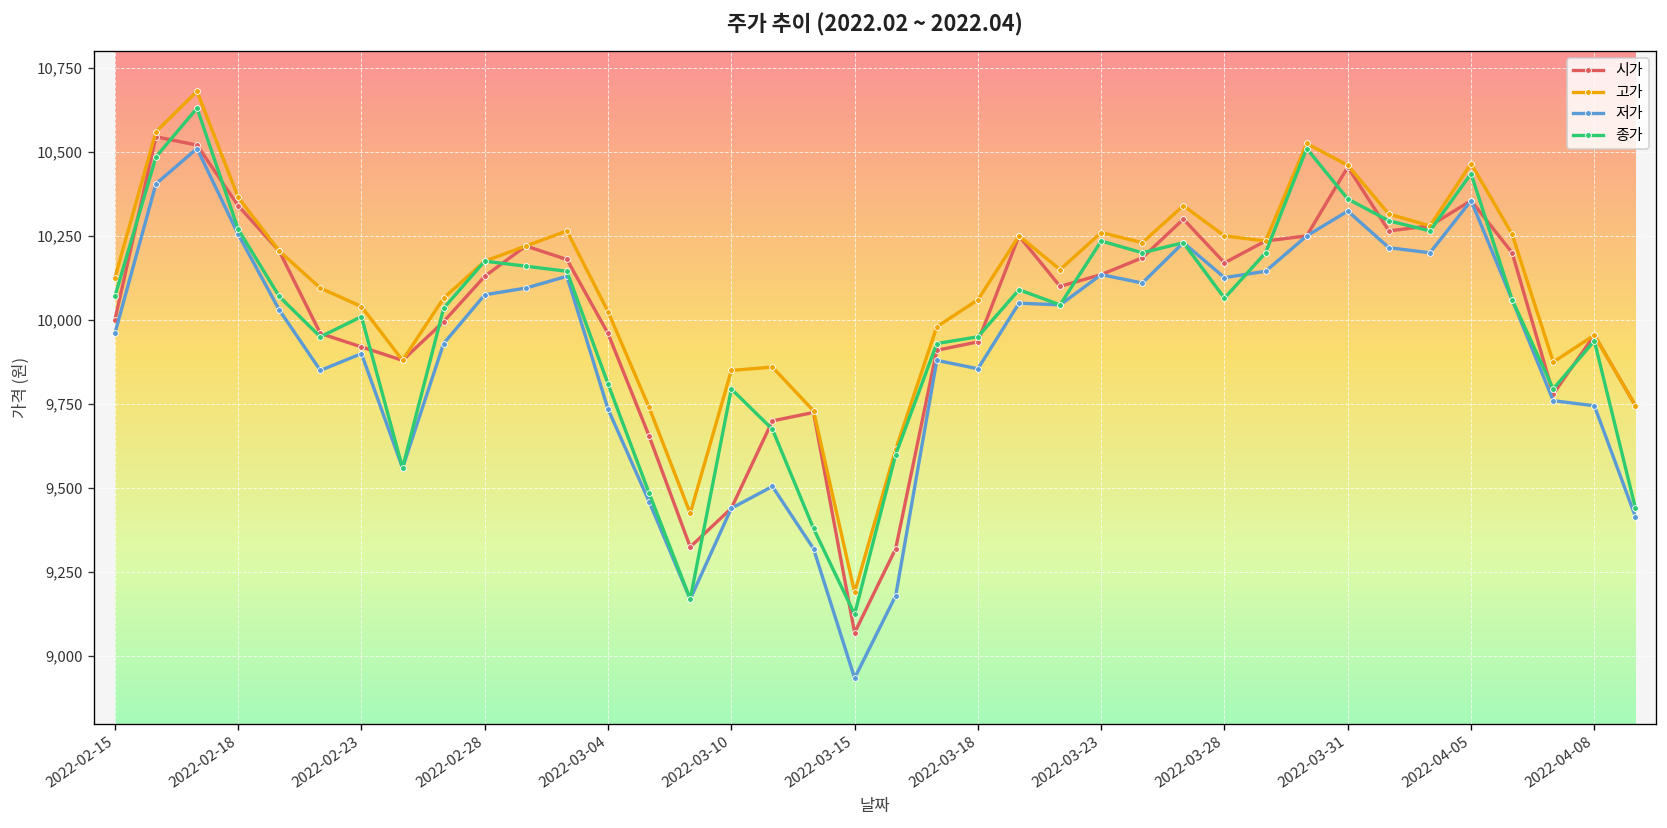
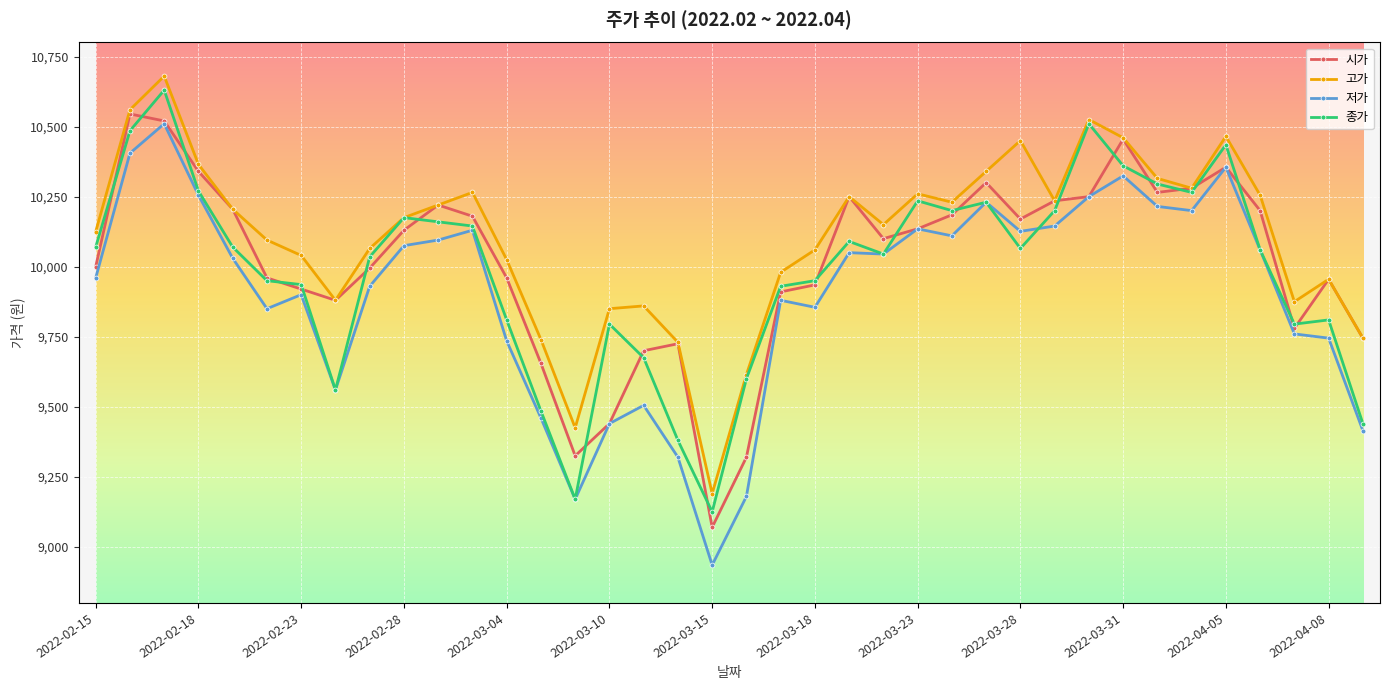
  {
    "시가": {
      "2022-02-15": "10,000",
      "2022-02-18": "10,340",
      "2022-02-23": "9,920",
      "2022-02-28": "10,130",
      "2022-03-04": "9,960",
      "2022-03-15": "9,070",
      "2022-03-18": "9,940",
      "2022-03-28": "10,170"
    },
    "고가": {
      "2022-02-15": "10,130",
      "2022-02-18": "10,370",
      "2022-02-23": "10,040",
      "2022-03-04": "10,030",
      "2022-03-10": "9,850",
      "2022-03-15": "9,190",
      "2022-03-18": "10,060",
      "2022-03-23": "10,260",
-     "2022-03-28": "10,250",
+     "2022-03-28": "10,450",
      "2022-04-05": "10,470"
    },
    "저가": {
      "2022-02-15": "9,960",
      "2022-02-18": "10,260",
      "2022-02-23": "9,900",
      "2022-02-28": "10,080",
      "2022-03-04": "9,740",
      "2022-03-15": "8,940",
      "2022-03-18": "9,860",
      "2022-03-28": "10,130",
      "2022-03-31": "10,320",
      "2022-04-08": "9,750"
    },
    "종가": {
      "2022-02-15": "10,070",
      "2022-02-18": "10,270",
-     "2022-02-23": "10,010",
+     "2022-02-23": "9,940",
      "2022-03-04": "9,810",
      "2022-03-10": "9,800",
      "2022-03-15": "9,130",
      "2022-03-18": "9,950",
      "2022-03-23": "10,240",
      "2022-03-28": "10,070",
      "2022-03-31": "10,360",
      "2022-04-05": "10,440",
-     "2022-04-08": "9,940"
+     "2022-04-08": "9,810"
    }
  }
